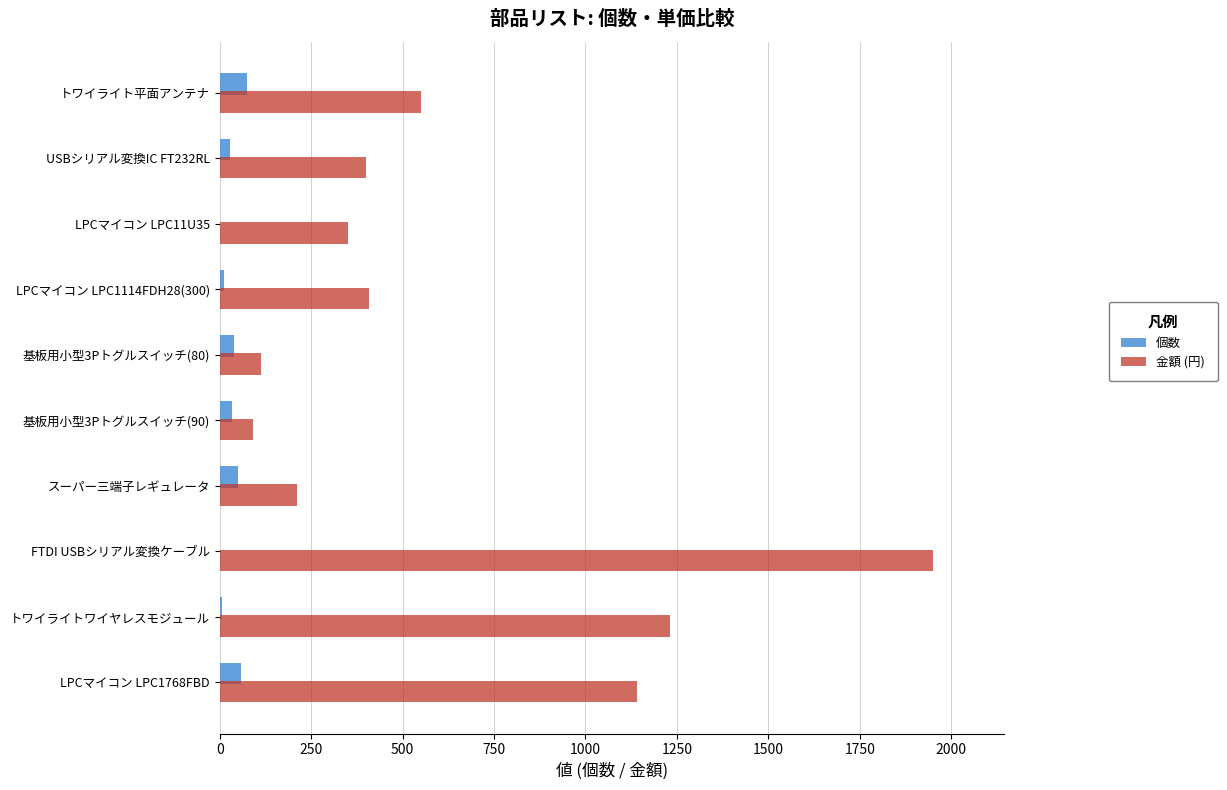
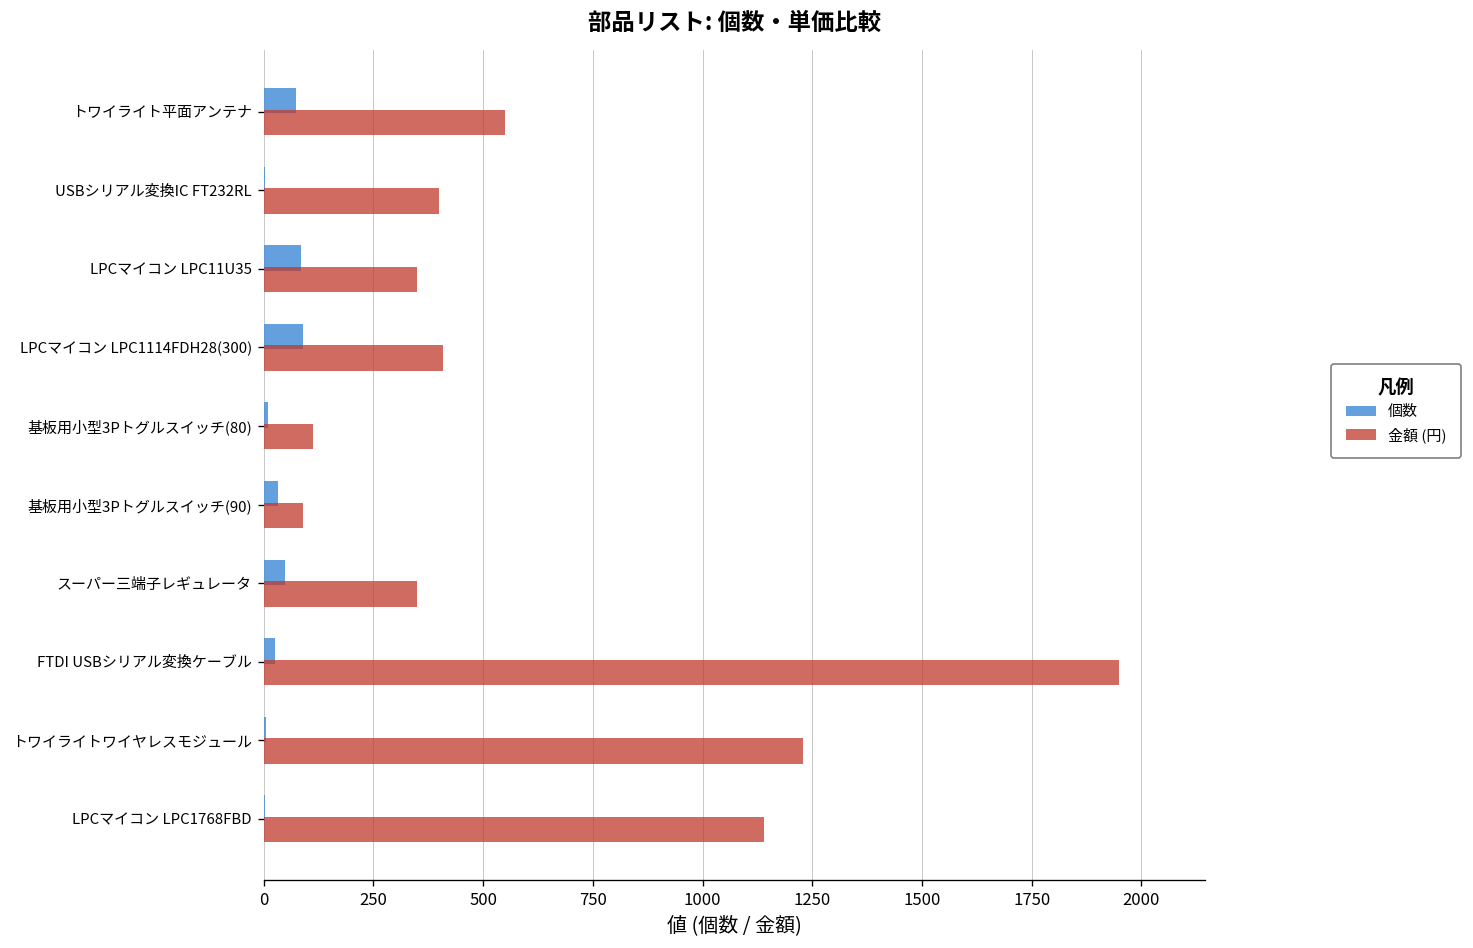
  {
    "個数": {
      "トワイライト平面アンテナ": 70,
-     "USBシリアル変換IC FT232RL": 30,
-     "LPCマイコン LPC11U35": 0,
-     "LPCマイコン LPC1114FDH28(300)": 10,
-     "基板用小型3Pトグルスイッチ(80)": 40,
+     "USBシリアル変換IC FT232RL": 0,
+     "LPCマイコン LPC11U35": 90,
+     "LPCマイコン LPC1114FDH28(300)": 90,
+     "基板用小型3Pトグルスイッチ(80)": 10,
      "基板用小型3Pトグルスイッチ(90)": 30,
      "スーパー三端子レギュレータ": 50,
-     "FTDI USBシリアル変換ケーブル": 0,
-     "LPCマイコン LPC1768FBD": 60
+     "FTDI USBシリアル変換ケーブル": 30,
+     "LPCマイコン LPC1768FBD": 0
    },
    "金額 (円)": {
      "トワイライト平面アンテナ": 550,
      "USBシリアル変換IC FT232RL": 400,
      "LPCマイコン LPC11U35": 350,
      "LPCマイコン LPC1114FDH28(300)": 410,
      "基板用小型3Pトグルスイッチ(80)": 110,
      "基板用小型3Pトグルスイッチ(90)": 90,
-     "スーパー三端子レギュレータ": 210,
+     "スーパー三端子レギュレータ": 350,
      "FTDI USBシリアル変換ケーブル": 1950,
      "トワイライトワイヤレスモジュール": 1230,
      "LPCマイコン LPC1768FBD": 1140
    }
  }
